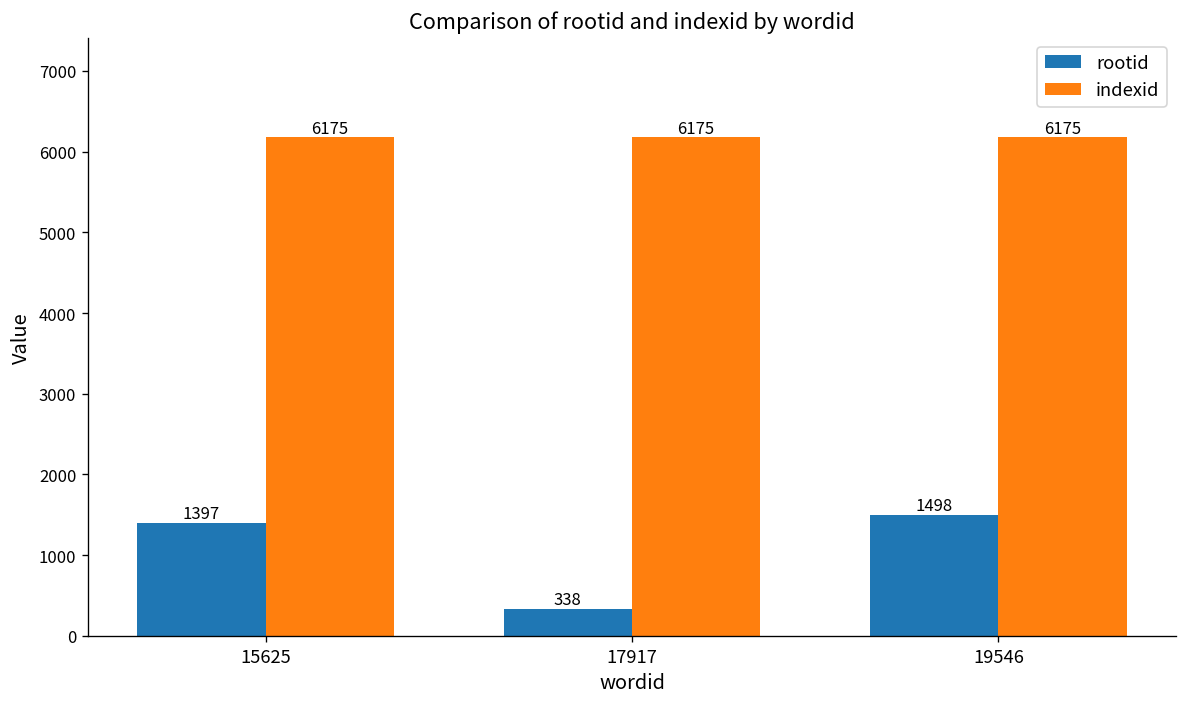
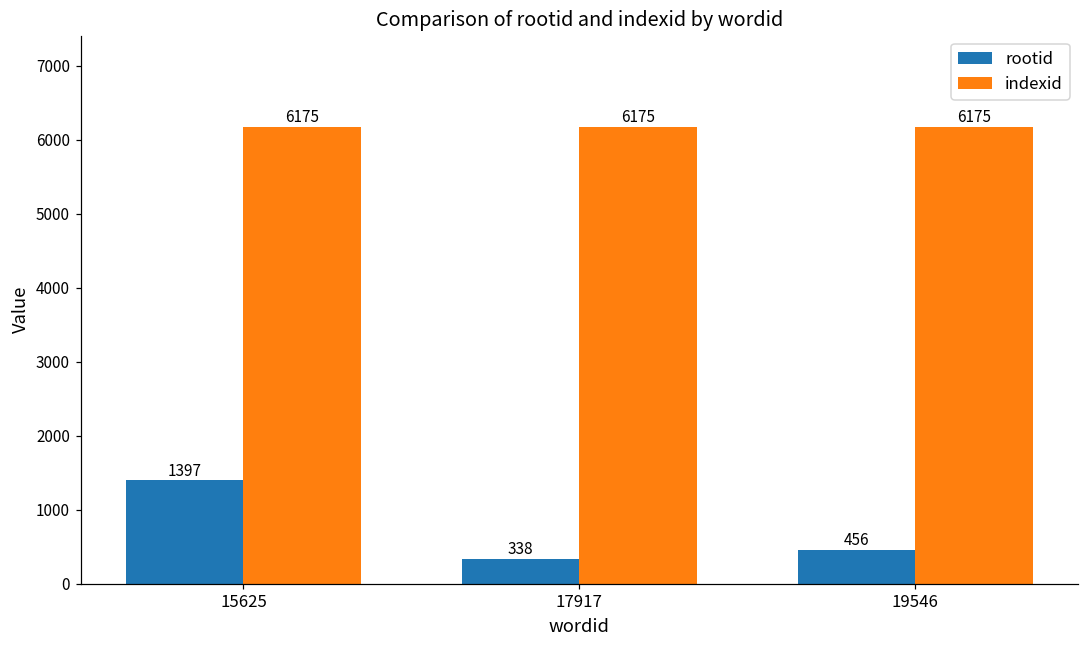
  {
    "rootid": {
      "15625": 1397,
      "17917": 338,
-     "19546": 1498
+     "19546": 456
    },
    "indexid": {
      "15625": 6175,
      "17917": 6175,
      "19546": 6175
    }
  }
